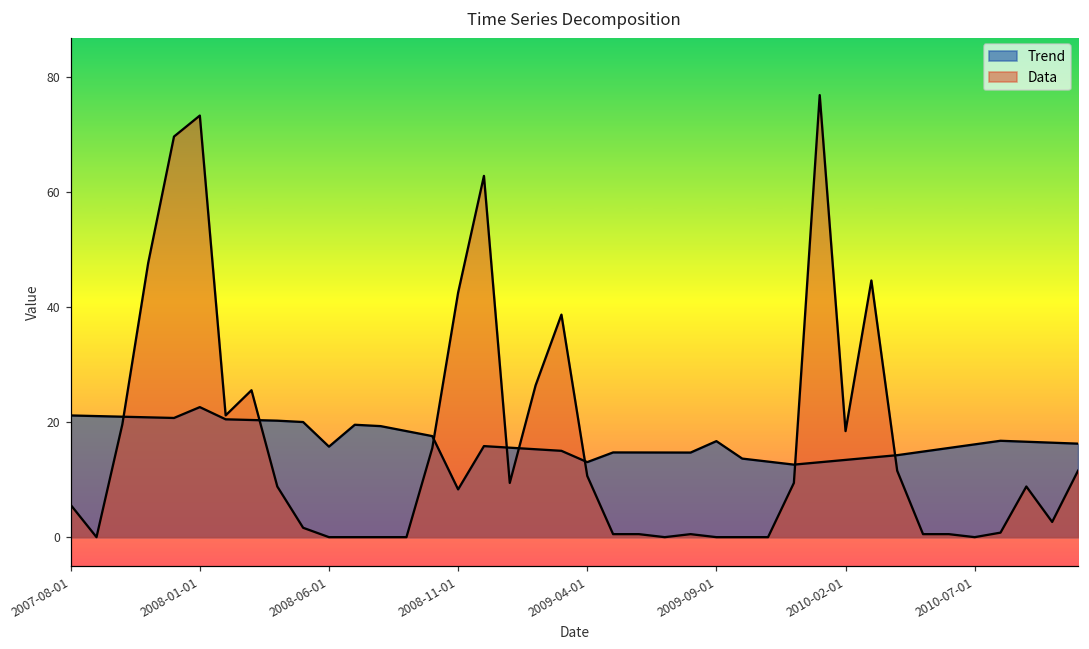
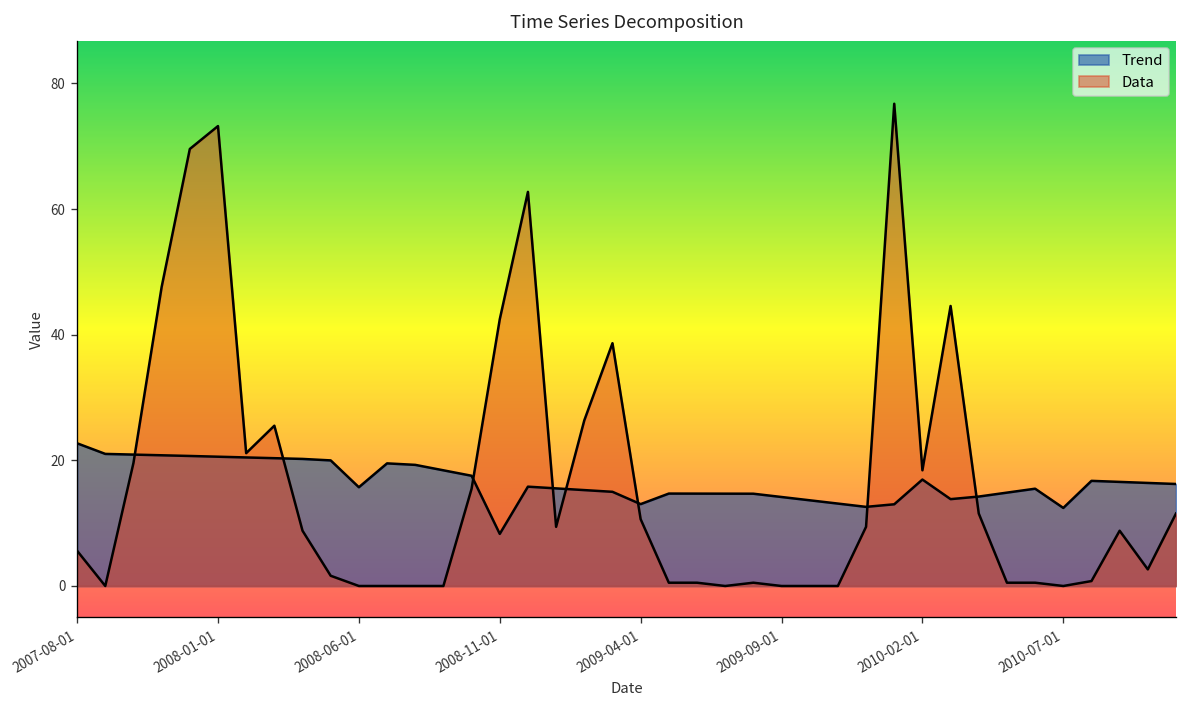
  {
    "Trend": {
-     "2007-08-01": 21,
-     "2008-01-01": 23,
+     "2007-08-01": 23,
+     "2008-01-01": 21,
      "2008-06-01": 16,
      "2008-11-01": 8,
      "2009-04-01": 13,
-     "2009-09-01": 17,
-     "2010-02-01": 13,
-     "2010-07-01": 16
+     "2009-09-01": 14,
+     "2010-02-01": 17,
+     "2010-07-01": 12
    },
    "Data": {
      "2007-08-01": 6,
      "2008-01-01": 73,
      "2008-06-01": 0,
      "2008-11-01": 42,
      "2009-04-01": 11,
      "2009-09-01": 0,
      "2010-02-01": 18,
      "2010-07-01": 0
    }
  }
